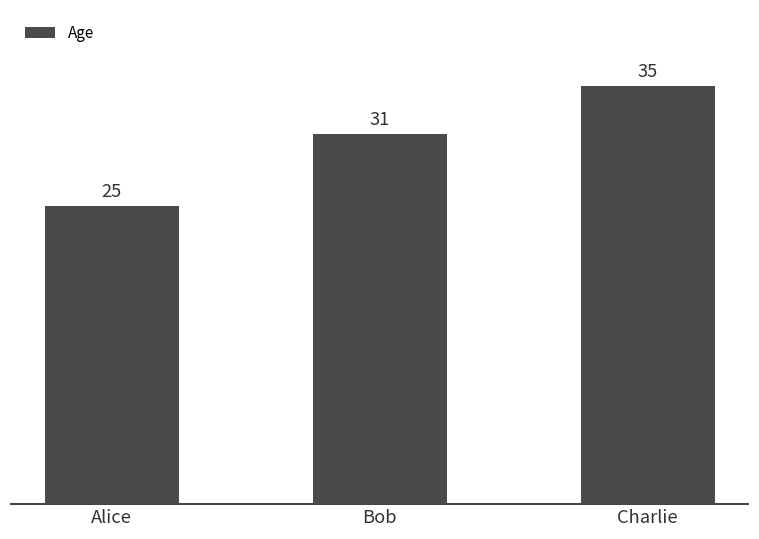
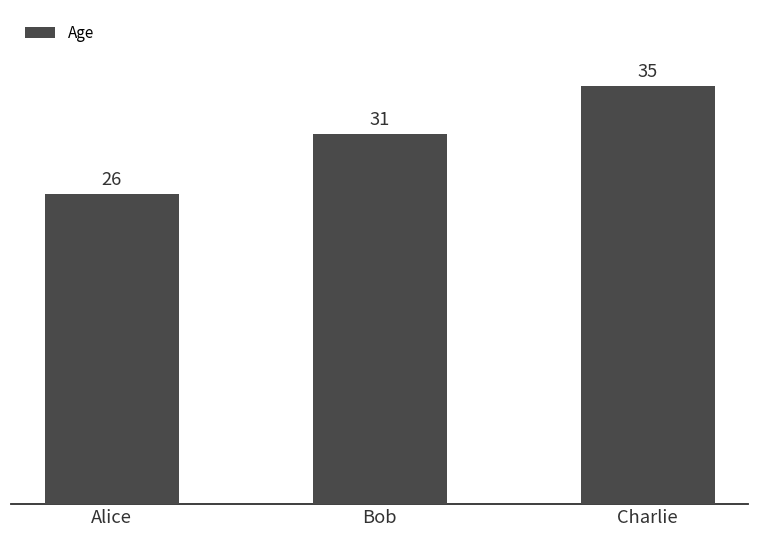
  {
-   "Alice": 25,
+   "Alice": 26,
    "Bob": 31,
    "Charlie": 35
  }
